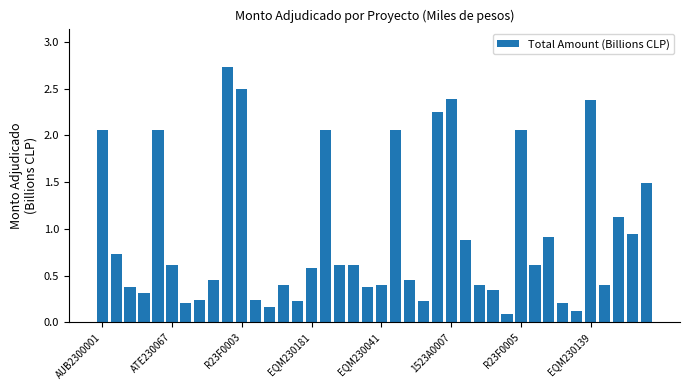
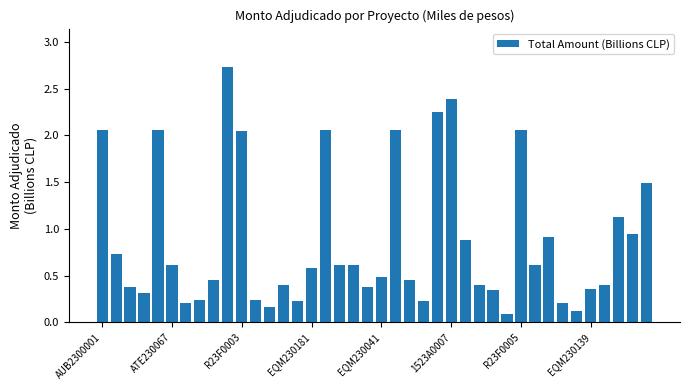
  {
    "AUB2300001": 2.1,
    "ATE230067": 0.6,
-   "R23F0003": 2.5,
+   "R23F0003": 2.1,
    "EQM230181": 0.6,
-   "EQM230041": 0.4,
+   "EQM230041": 0.5,
    "1523A0007": 2.4,
    "R23F0005": 2.1,
-   "EQM230139": 2.4
+   "EQM230139": 0.4
  }
